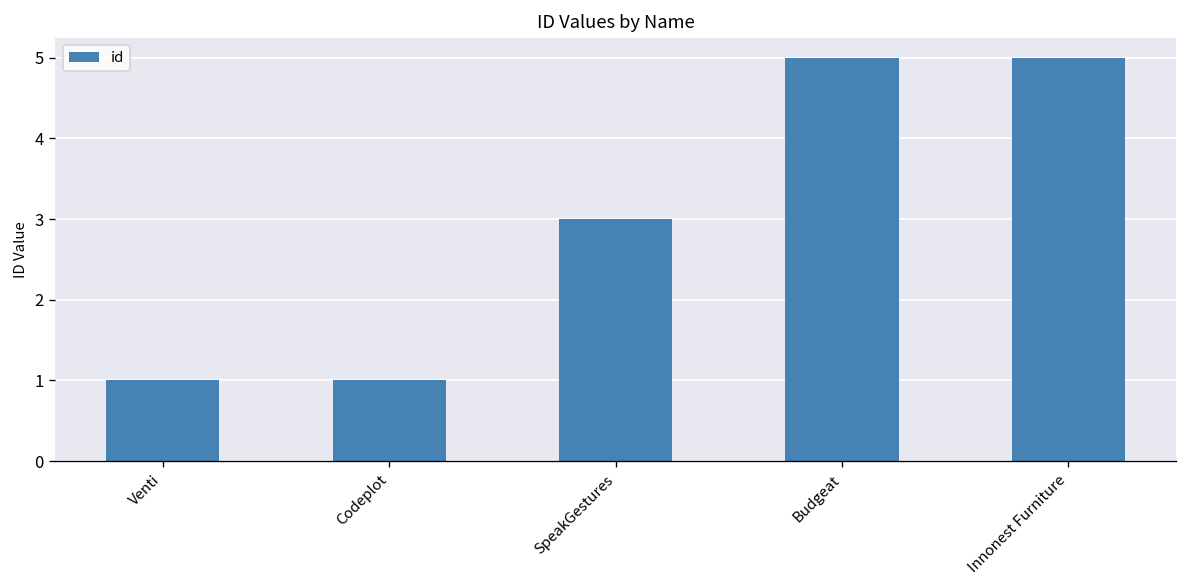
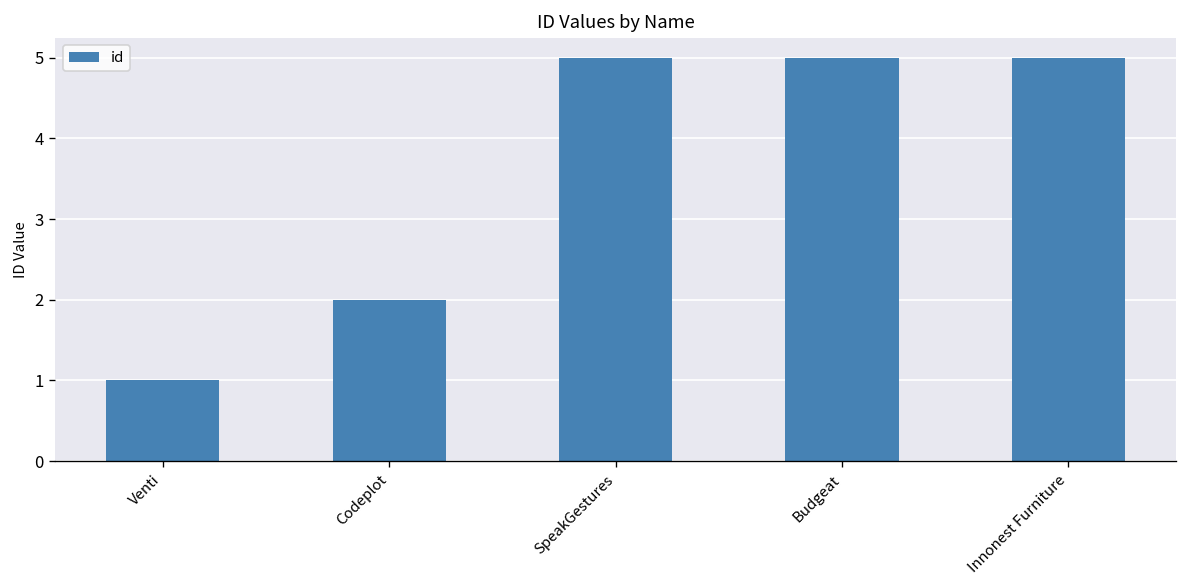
  {
    "Venti": 1,
-   "Codeplot": 1,
-   "SpeakGestures": 3,
+   "Codeplot": 2,
+   "SpeakGestures": 5,
    "Budgeat": 5,
    "Innonest Furniture": 5
  }
